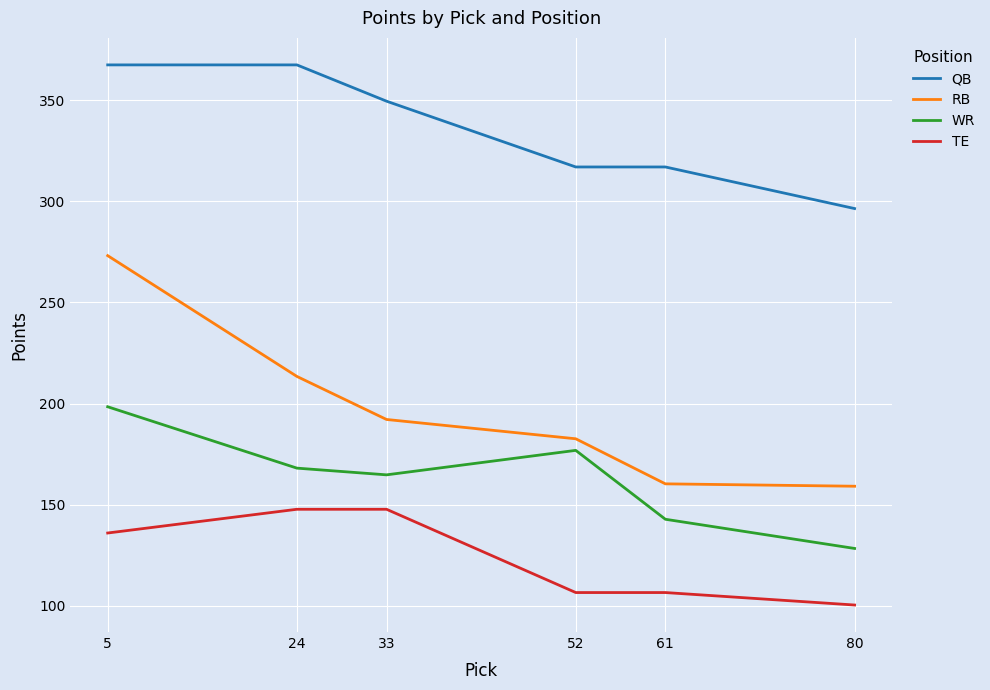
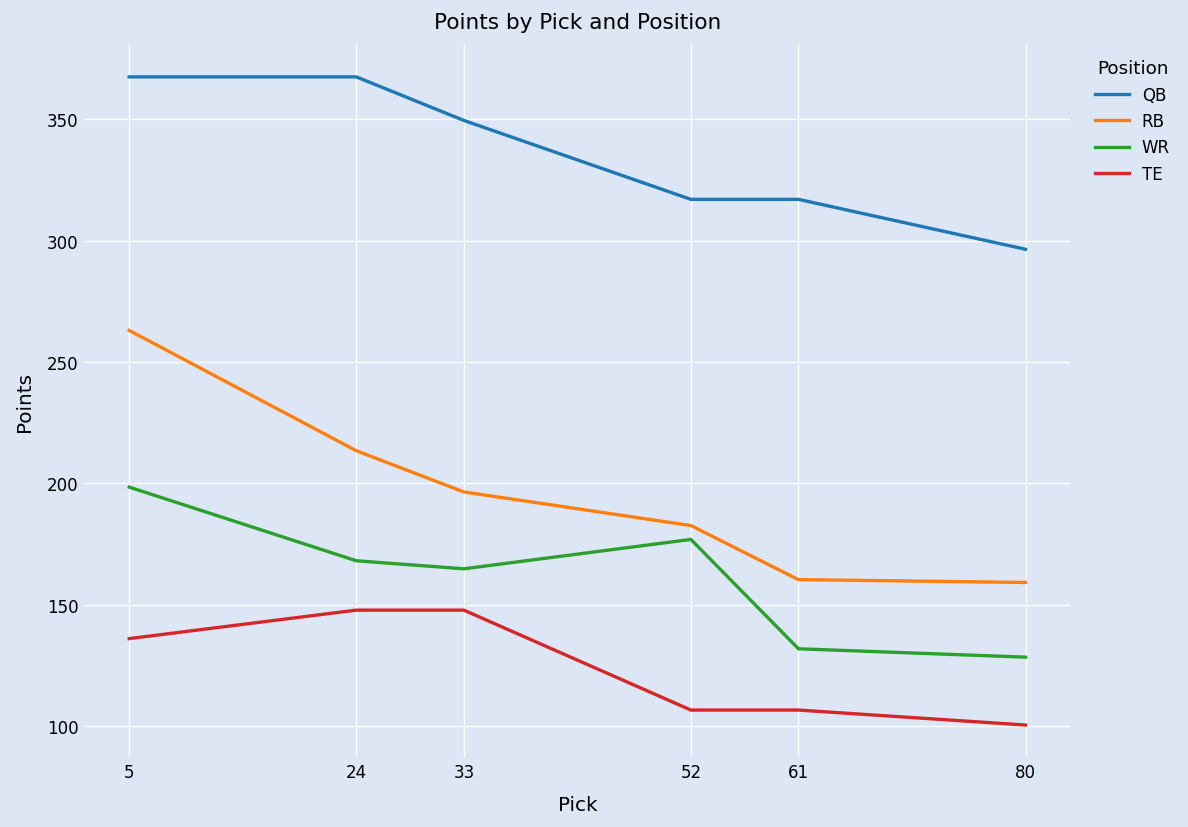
  {
    "QB": {
      "5": 368,
      "24": 368,
      "33": 350,
      "52": 317,
      "61": 317,
      "80": 296
    },
    "RB": {
-     "5": 273,
+     "5": 263,
      "24": 213,
-     "33": 192,
+     "33": 196,
      "52": 183,
      "61": 160,
      "80": 159
    },
    "WR": {
      "5": 198,
      "24": 168,
      "33": 165,
      "52": 177,
-     "61": 143,
+     "61": 132,
      "80": 128
    },
    "TE": {
      "5": 136,
      "24": 148,
      "33": 148,
      "52": 107,
      "61": 107,
      "80": 100
    }
  }
